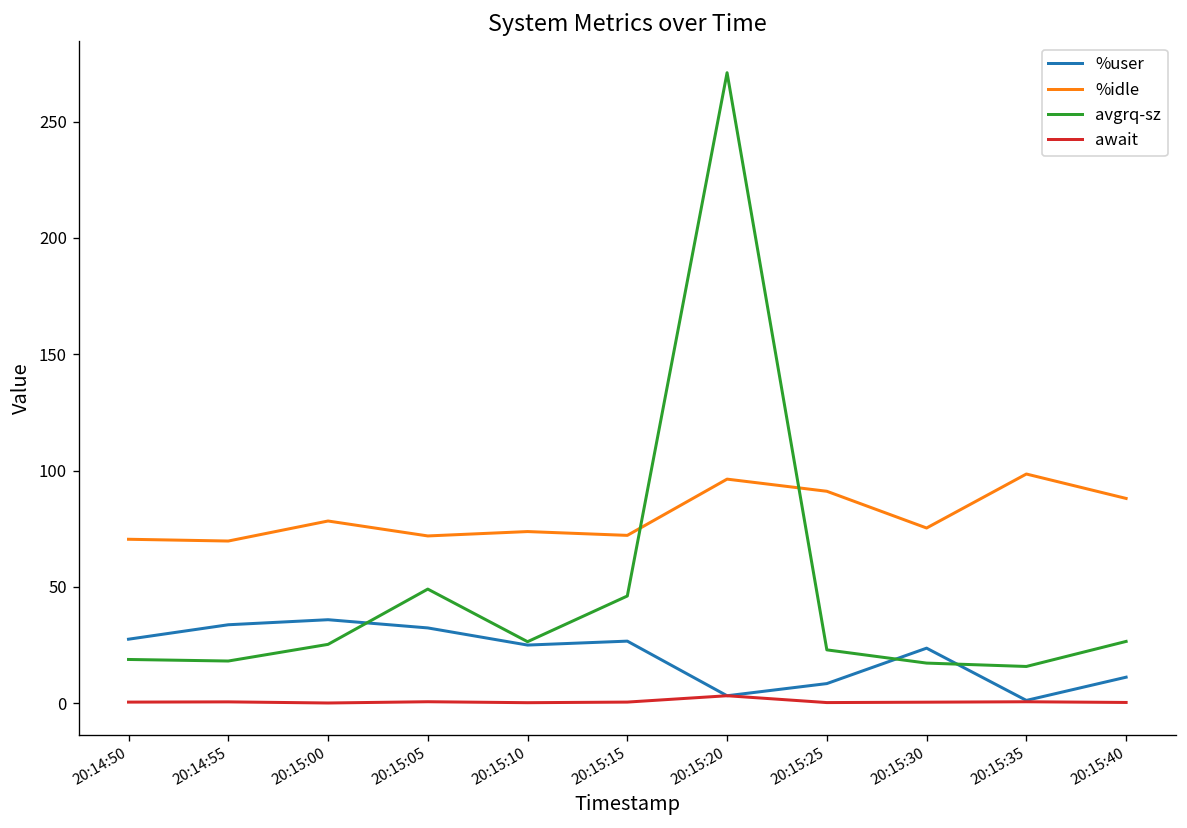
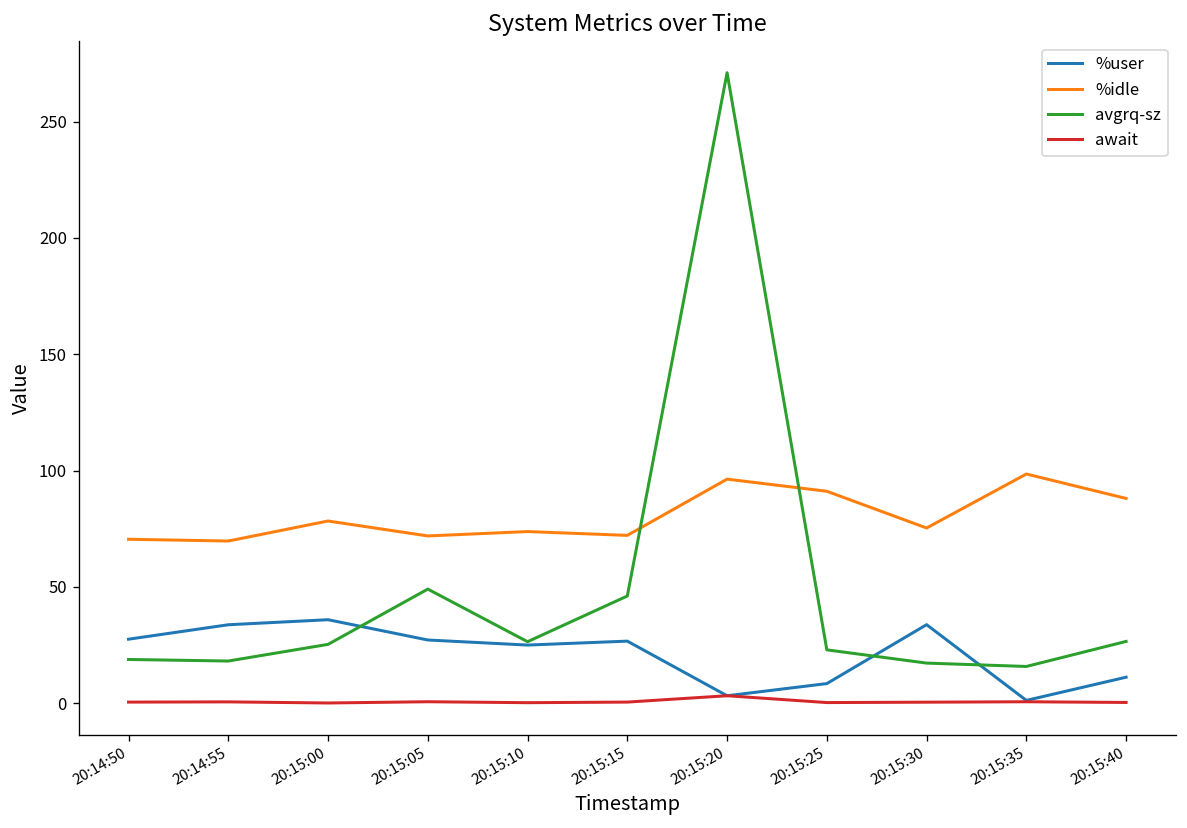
  {
    "%user": {
      "20:14:50": 28,
      "20:14:55": 34,
      "20:15:00": 36,
-     "20:15:05": 32,
+     "20:15:05": 27,
      "20:15:10": 25,
      "20:15:15": 27,
      "20:15:25": 8,
-     "20:15:30": 24,
+     "20:15:30": 34,
      "20:15:40": 11
    },
    "%idle": {
      "20:14:50": 70,
      "20:14:55": 70,
      "20:15:00": 78,
      "20:15:05": 72,
      "20:15:10": 74,
      "20:15:15": 72,
      "20:15:20": 96,
      "20:15:25": 91,
      "20:15:30": 75,
      "20:15:35": 99,
      "20:15:40": 88
    },
    "avgrq-sz": {
      "20:14:50": 19,
      "20:14:55": 18,
      "20:15:00": 25,
      "20:15:05": 49,
      "20:15:10": 26,
      "20:15:15": 46,
      "20:15:20": 271,
      "20:15:25": 23,
      "20:15:30": 17,
      "20:15:35": 16,
      "20:15:40": 27
    },
    "await": {
      "20:14:50": 0,
      "20:14:55": 1,
      "20:15:00": 0,
      "20:15:05": 1,
      "20:15:10": 0,
      "20:15:15": 0,
      "20:15:25": 0,
      "20:15:30": 0,
      "20:15:40": 0
    }
  }
